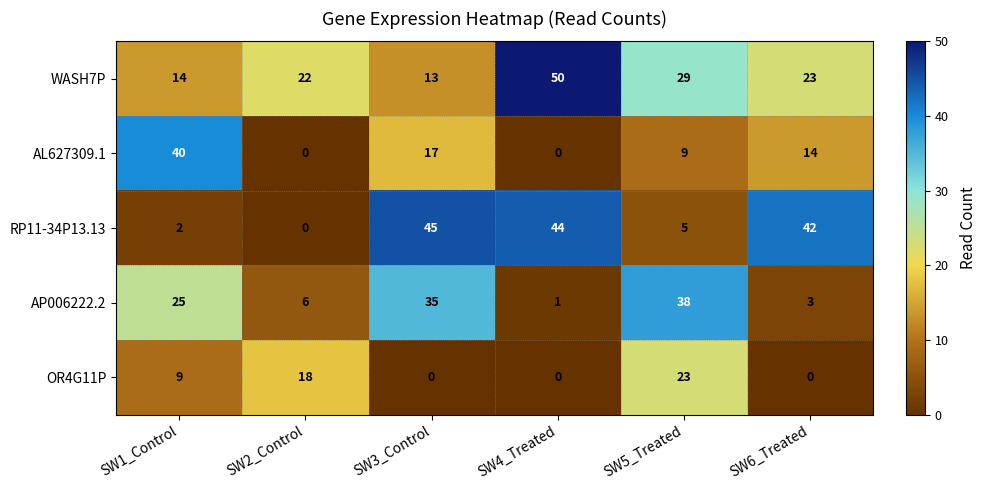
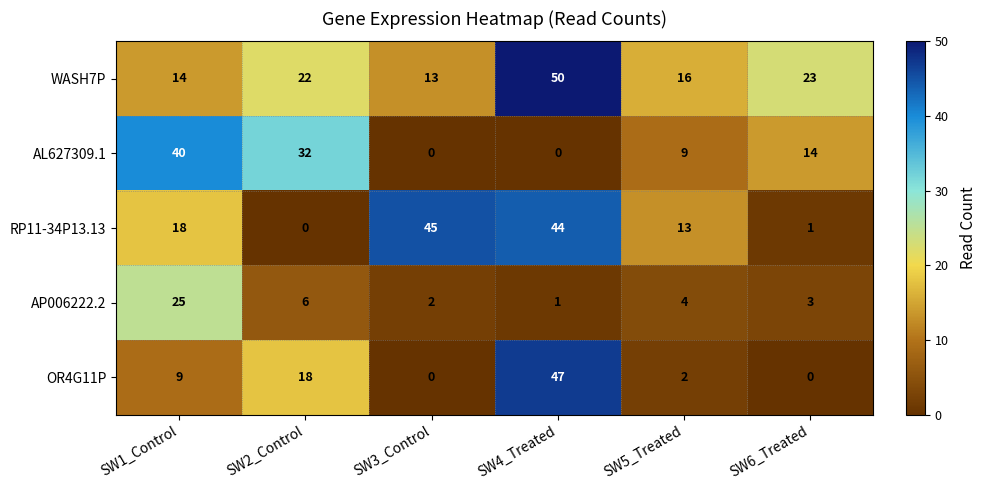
  {
    "WASH7P": {
      "SW1_Control": 14,
      "SW2_Control": 22,
      "SW3_Control": 13,
      "SW4_Treated": 50,
-     "SW5_Treated": 29,
+     "SW5_Treated": 16,
      "SW6_Treated": 23
    },
    "AL627309.1": {
      "SW1_Control": 40,
-     "SW2_Control": 0,
-     "SW3_Control": 17,
+     "SW2_Control": 32,
+     "SW3_Control": 0,
      "SW4_Treated": 0,
      "SW5_Treated": 9,
      "SW6_Treated": 14
    },
    "RP11-34P13.13": {
-     "SW1_Control": 2,
+     "SW1_Control": 18,
      "SW2_Control": 0,
      "SW3_Control": 45,
      "SW4_Treated": 44,
-     "SW5_Treated": 5,
-     "SW6_Treated": 42
+     "SW5_Treated": 13,
+     "SW6_Treated": 1
    },
    "AP006222.2": {
      "SW1_Control": 25,
      "SW2_Control": 6,
-     "SW3_Control": 35,
+     "SW3_Control": 2,
      "SW4_Treated": 1,
-     "SW5_Treated": 38,
+     "SW5_Treated": 4,
      "SW6_Treated": 3
    },
    "OR4G11P": {
      "SW1_Control": 9,
      "SW2_Control": 18,
      "SW3_Control": 0,
-     "SW4_Treated": 0,
-     "SW5_Treated": 23,
+     "SW4_Treated": 47,
+     "SW5_Treated": 2,
      "SW6_Treated": 0
    }
  }
